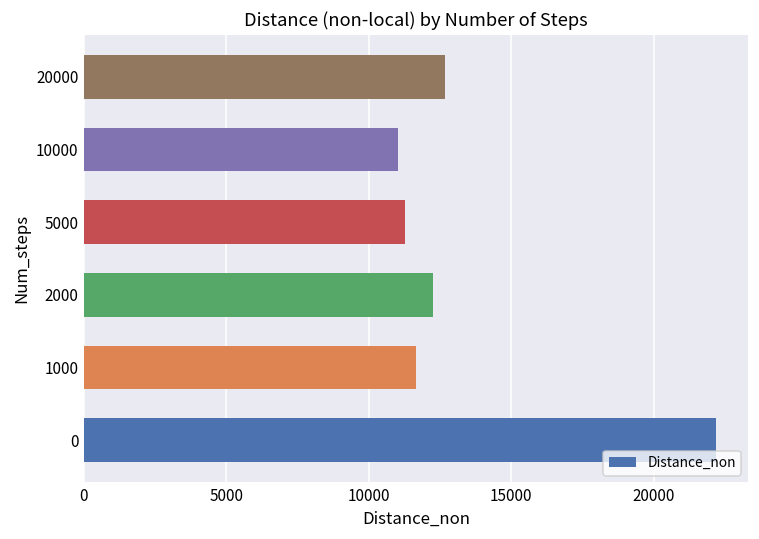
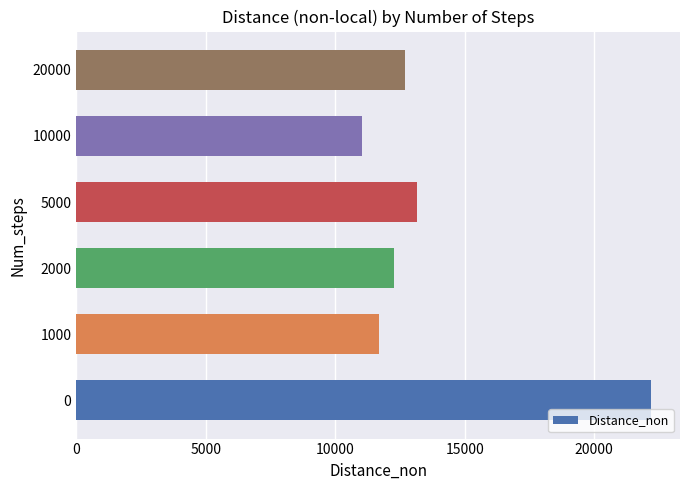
  {
    "20000": 12700,
    "10000": 11000,
-   "5000": 11300,
+   "5000": 13200,
    "2000": 12300,
    "1000": 11700,
    "0": 22200
  }
